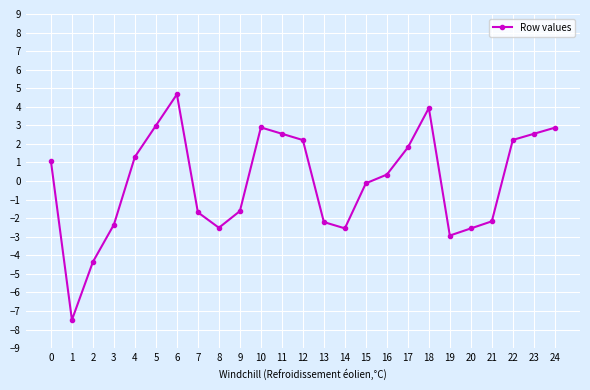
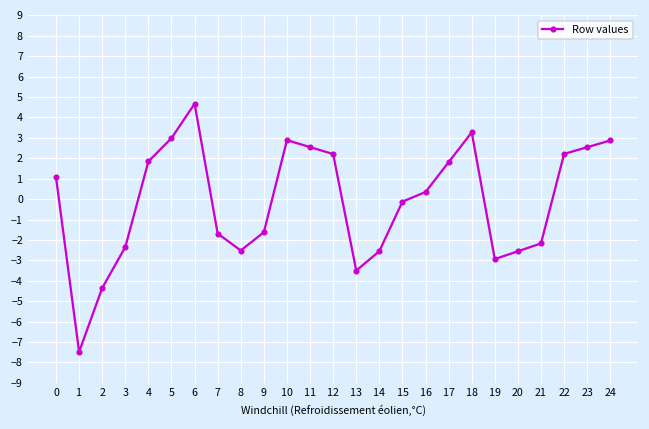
  {
    "0": 1.1,
    "1": -7.5,
    "2": -4.4,
    "3": -2.3,
-   "4": 1.3,
+   "4": 1.8,
    "5": 3.0,
    "6": 4.7,
    "7": -1.7,
    "8": -2.5,
    "9": -1.6,
    "10": 2.9,
    "11": 2.5,
    "12": 2.2,
-   "13": -2.2,
+   "13": -3.5,
    "14": -2.5,
    "15": -0.1,
    "16": 0.3,
    "17": 1.8,
-   "18": 3.9,
+   "18": 3.3,
    "19": -2.9,
    "20": -2.6,
    "21": -2.2,
    "22": 2.2,
    "23": 2.5,
    "24": 2.9
  }
